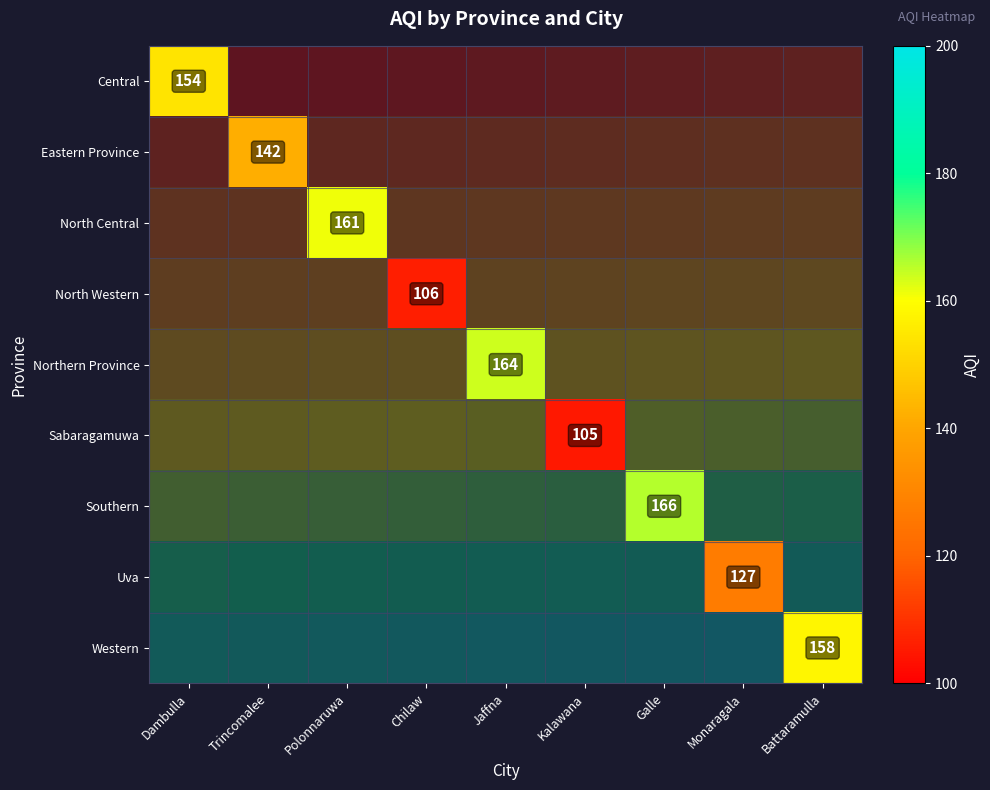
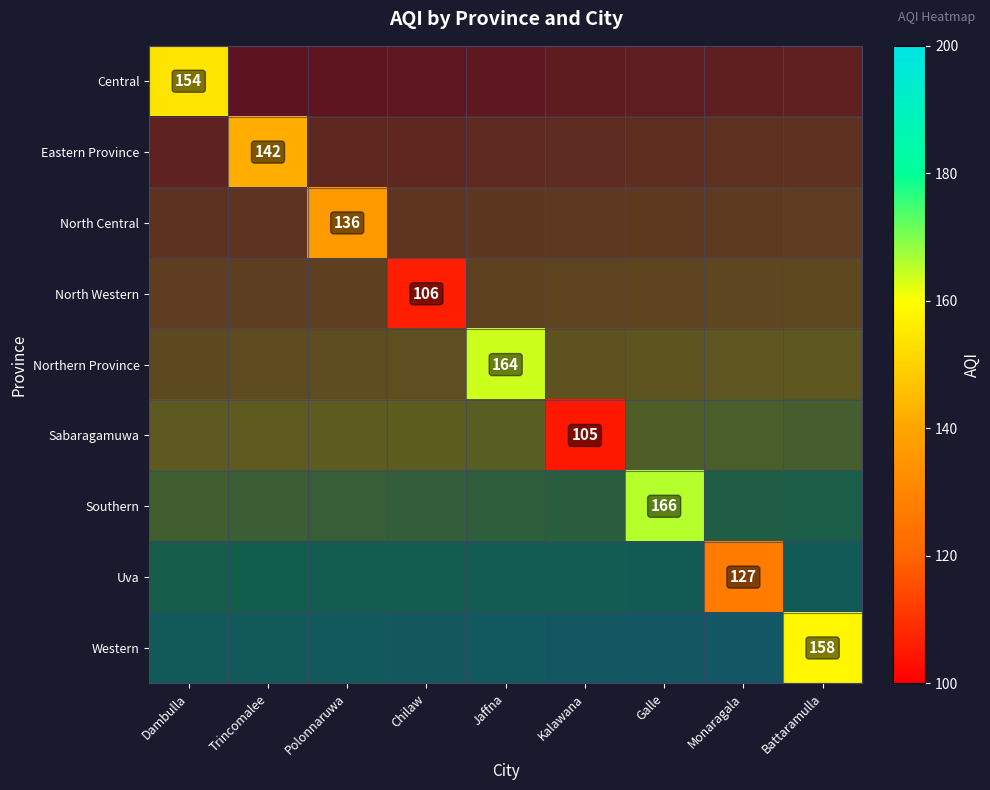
  {
    "North Central": {
-     "Polonnaruwa": 161
+     "Polonnaruwa": 136
    }
  }
